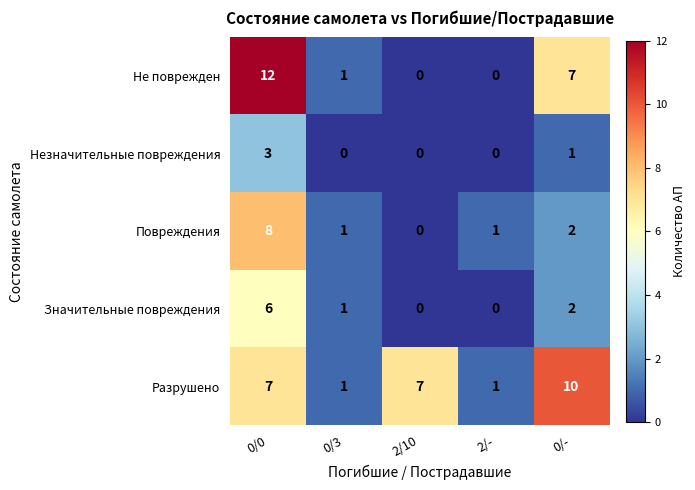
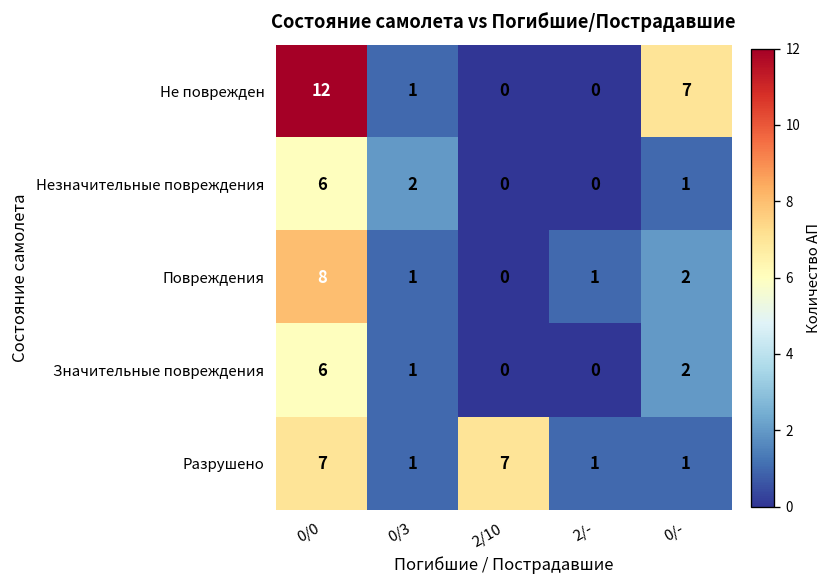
  {
    "Не поврежден": {
      "0/0": 12,
      "0/3": 1,
      "2/10": 0,
      "2/-": 0,
      "0/-": 7
    },
    "Незначительные повреждения": {
-     "0/0": 3,
-     "0/3": 0,
+     "0/0": 6,
+     "0/3": 2,
      "2/10": 0,
      "2/-": 0,
      "0/-": 1
    },
    "Повреждения": {
      "0/0": 8,
      "0/3": 1,
      "2/10": 0,
      "2/-": 1,
      "0/-": 2
    },
    "Значительные повреждения": {
      "0/0": 6,
      "0/3": 1,
      "2/10": 0,
      "2/-": 0,
      "0/-": 2
    },
    "Разрушено": {
      "0/0": 7,
      "0/3": 1,
      "2/10": 7,
      "2/-": 1,
-     "0/-": 10
+     "0/-": 1
    }
  }
